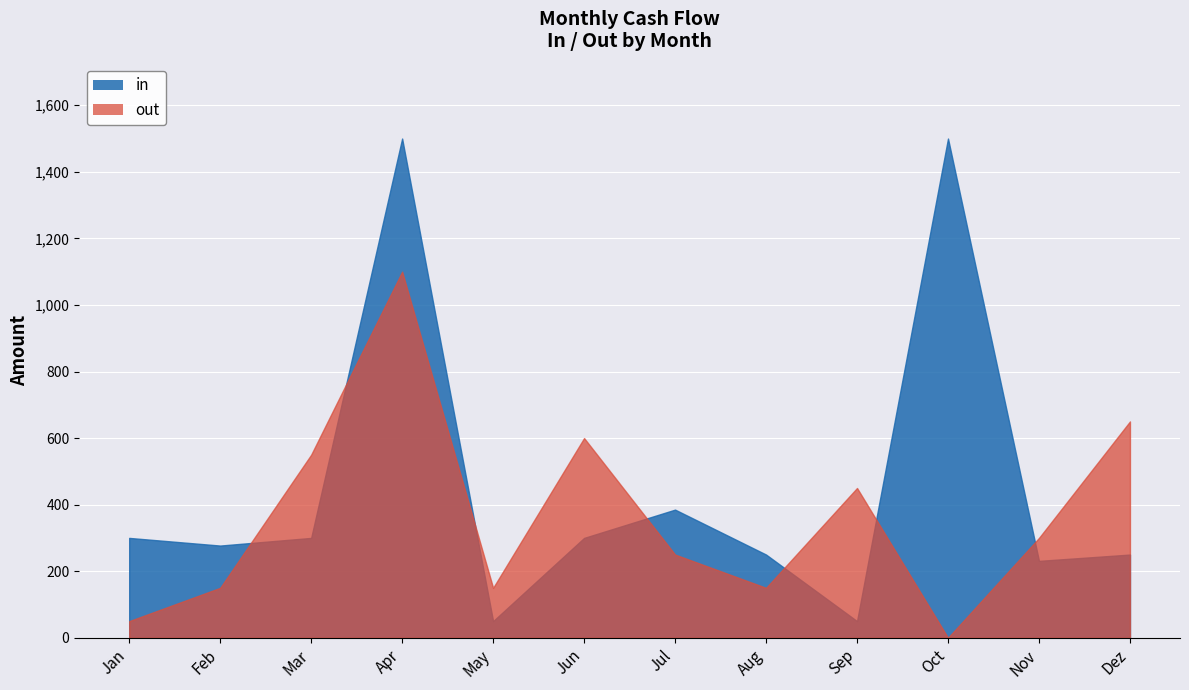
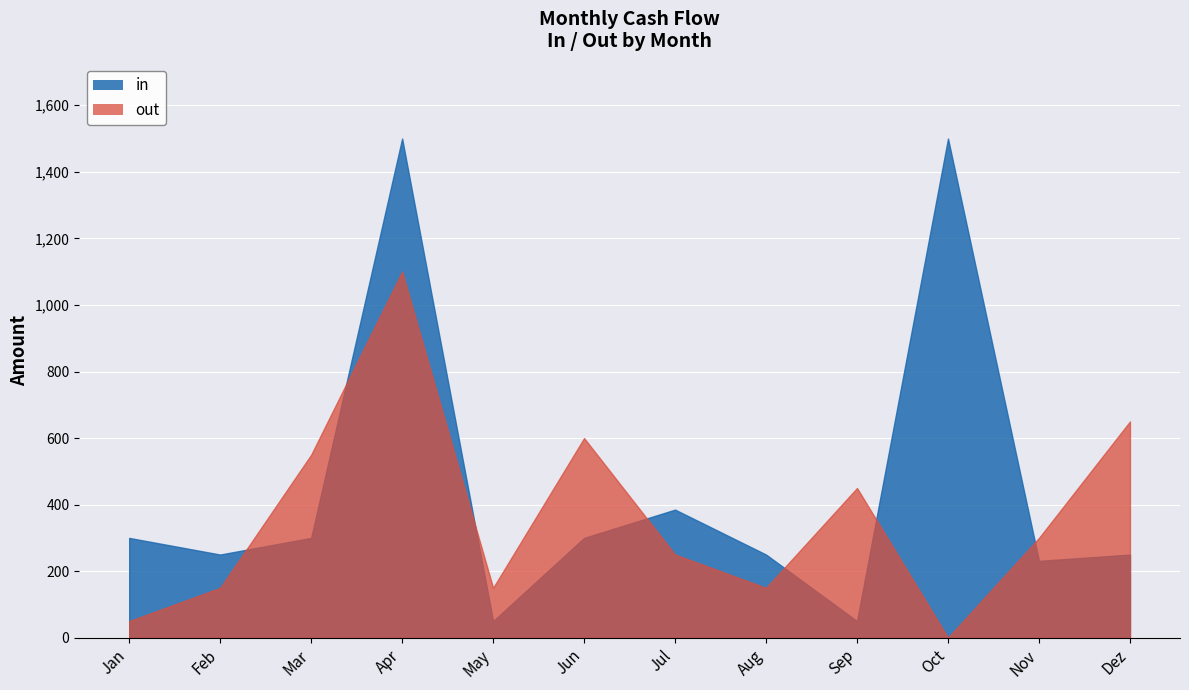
  {
    "in": {
      "Jan": "300",
-     "Feb": "280",
+     "Feb": "250",
      "Mar": "300",
      "Apr": "1,500",
      "May": "50",
      "Jun": "300",
      "Jul": "390",
      "Aug": "250",
      "Sep": "50",
      "Oct": "1,500",
      "Nov": "230",
      "Dez": "250"
    },
    "out": {
      "Jan": "50",
      "Feb": "150",
      "Mar": "550",
      "Apr": "1,100",
      "May": "150",
      "Jun": "600",
      "Jul": "250",
      "Aug": "150",
      "Sep": "450",
      "Oct": "0",
      "Nov": "300",
      "Dez": "650"
    }
  }
